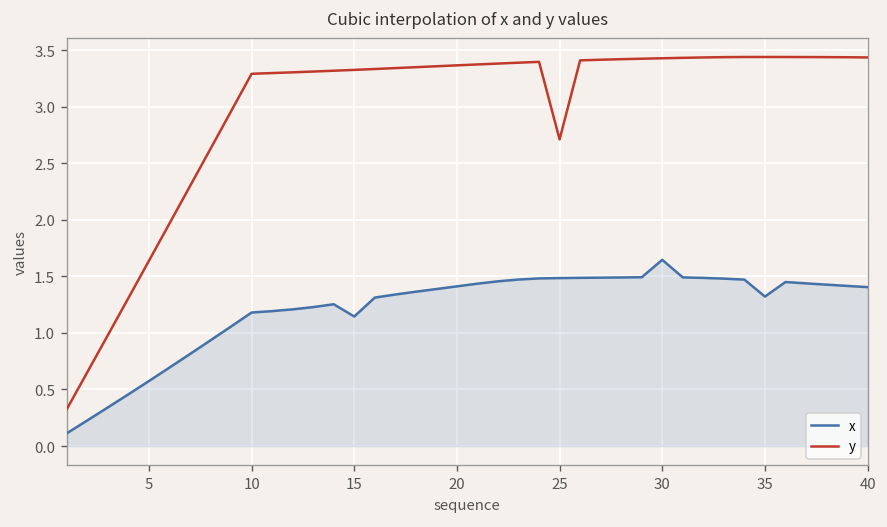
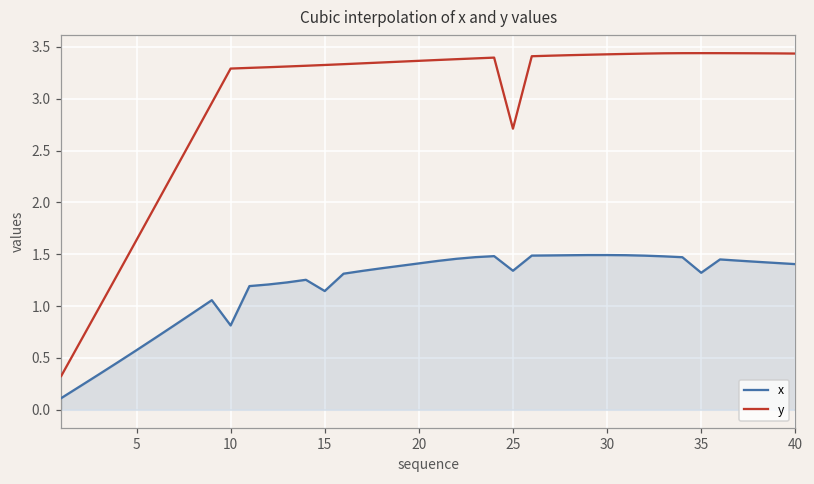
  {
    "x": {
      "5": 0.6,
-     "10": 1.2,
+     "10": 0.8,
      "15": 1.1,
      "20": 1.4,
-     "25": 1.5,
-     "30": 1.6,
+     "25": 1.3,
+     "30": 1.5,
      "35": 1.3,
      "40": 1.4
    },
    "y": {
      "5": 1.6,
      "10": 3.3,
      "15": 3.3,
      "20": 3.4,
      "25": 2.7,
      "30": 3.4,
      "35": 3.4,
      "40": 3.4
    }
  }
